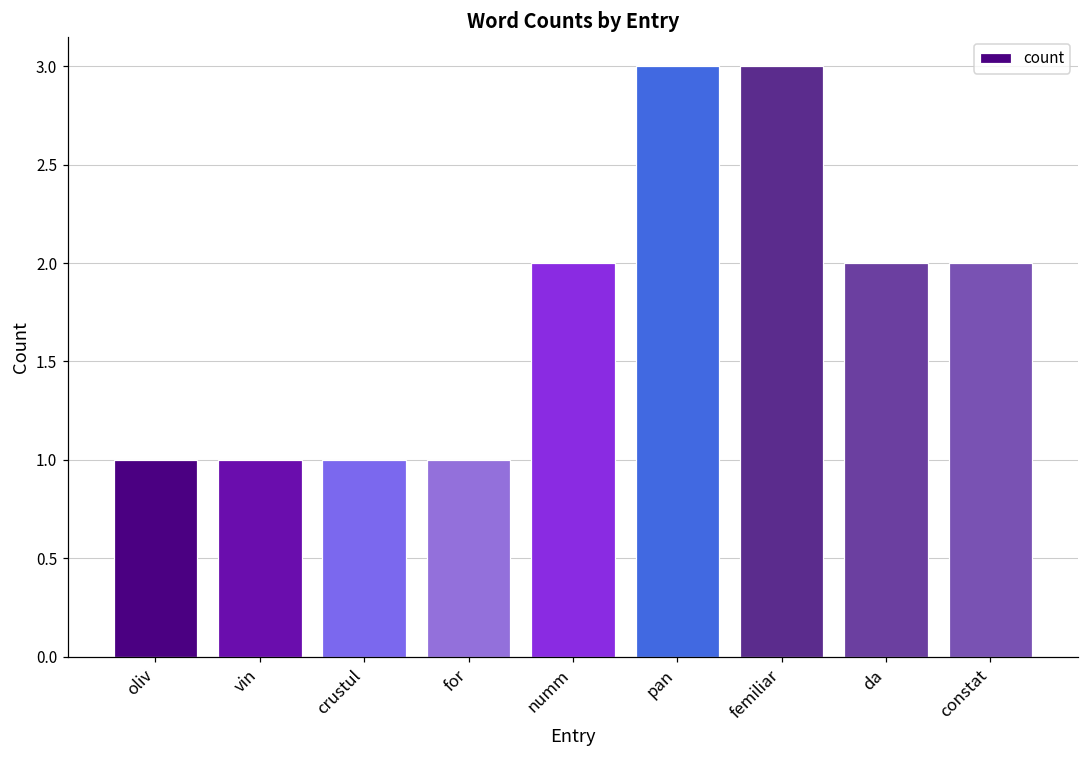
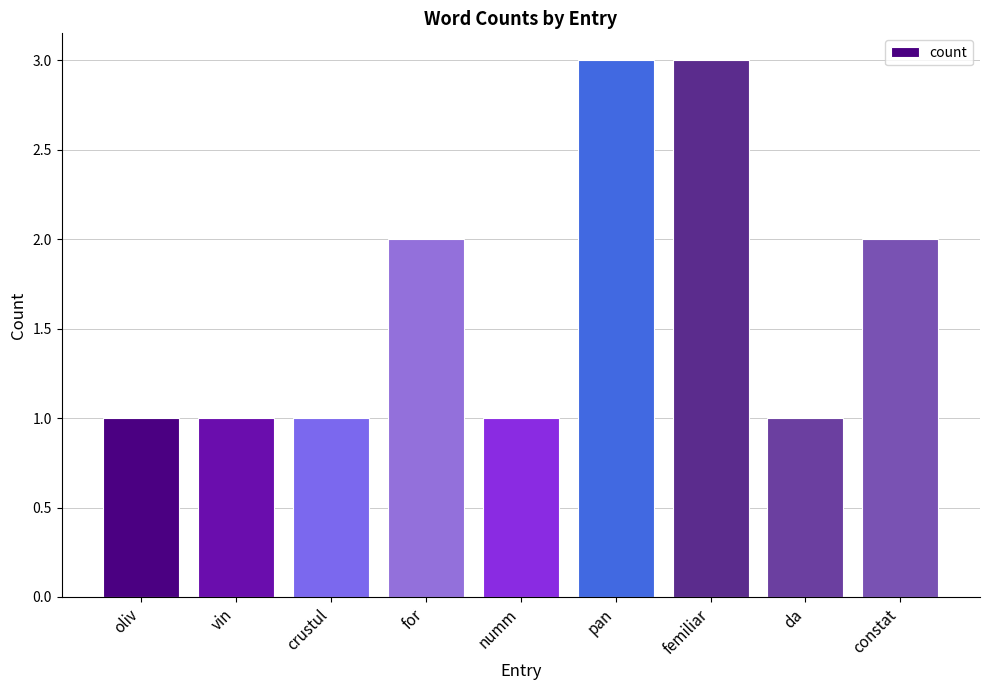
  {
    "oliv": 1,
    "vin": 1,
    "crustul": 1,
-   "for": 1,
-   "numm": 2,
+   "for": 2,
+   "numm": 1,
    "pan": 3,
    "femiliar": 3,
-   "da": 2,
+   "da": 1,
    "constat": 2
  }
